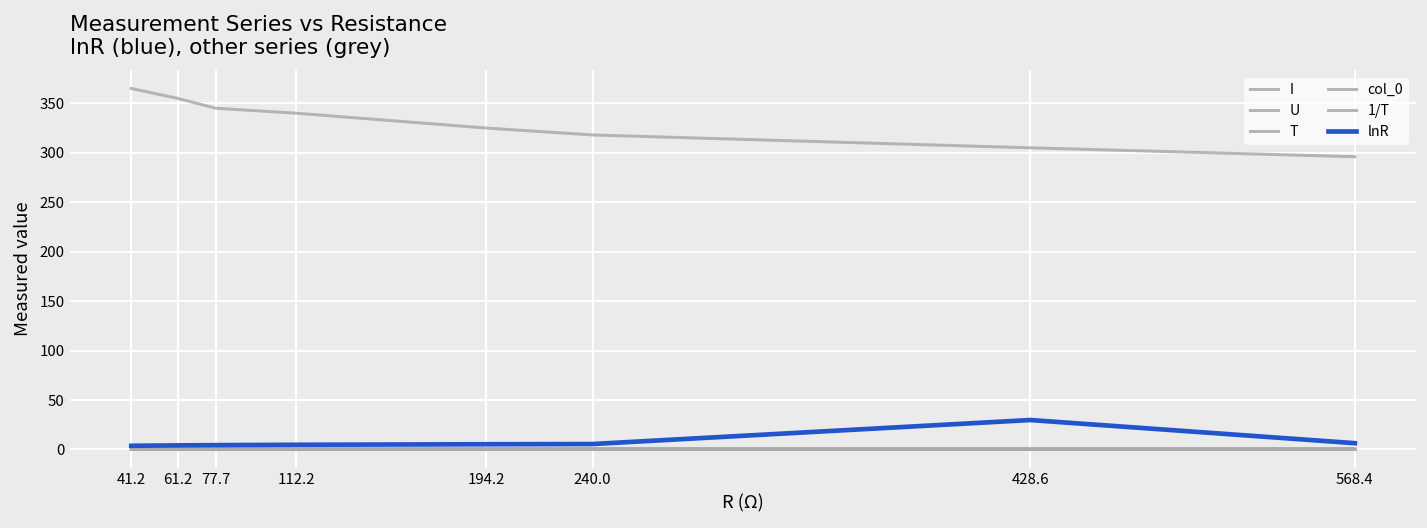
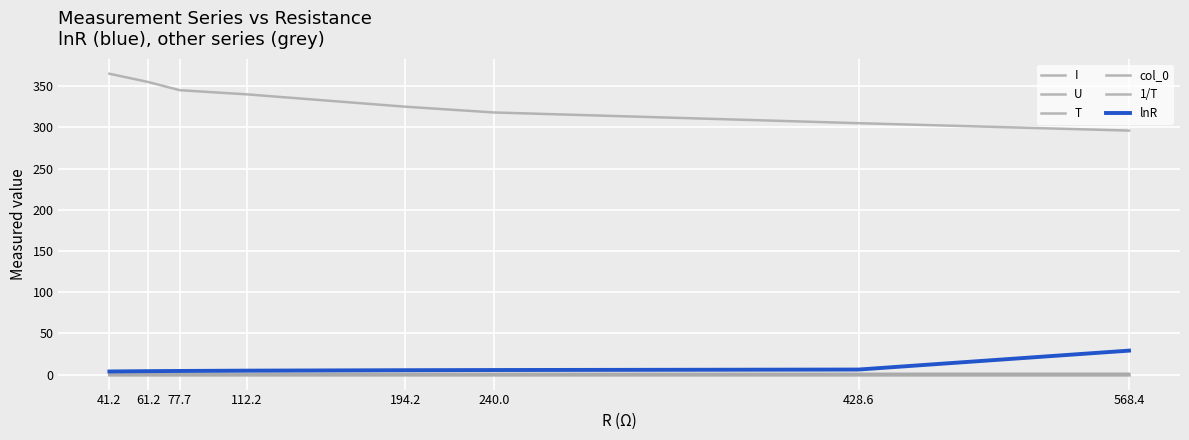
  {
    "lnR": {
      "77.7": 0,
      "112.2": 0,
      "194.2": 10,
      "240.0": 10,
-     "428.6": 30,
-     "568.4": 10
+     "428.6": 10,
+     "568.4": 30
    }
  }
